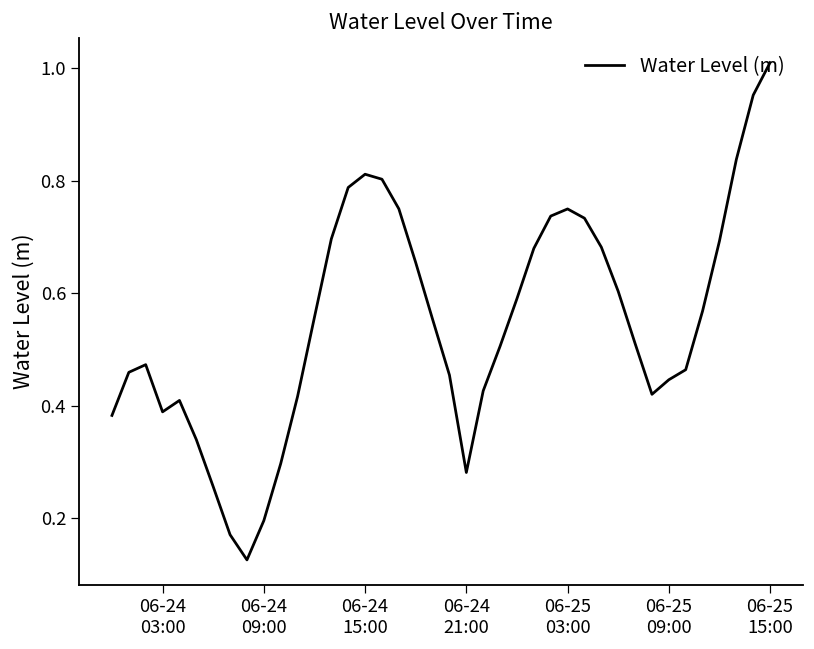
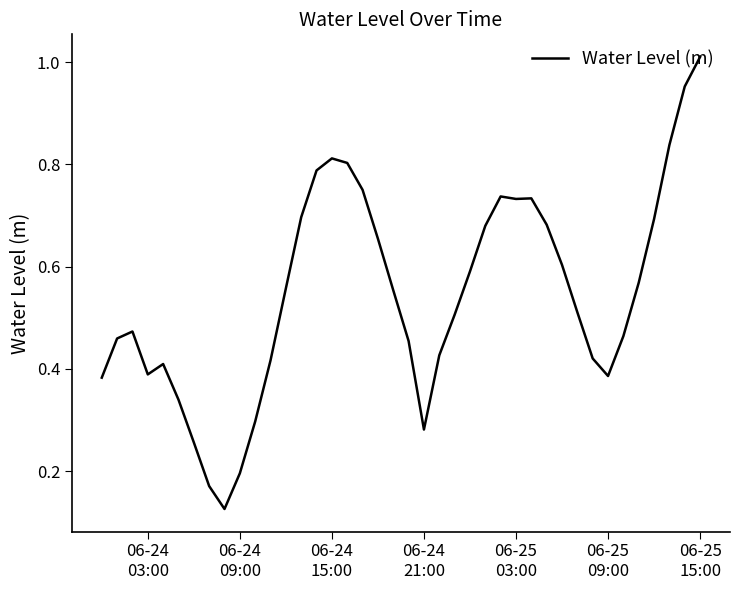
  {
    "06-24 03:00": 0.39,
    "06-24 09:00": 0.20,
    "06-24 15:00": 0.81,
    "06-24 21:00": 0.28,
-   "06-25 03:00": 0.75,
-   "06-25 09:00": 0.45,
+   "06-25 03:00": 0.73,
+   "06-25 09:00": 0.39,
    "06-25 15:00": 1.01
  }
